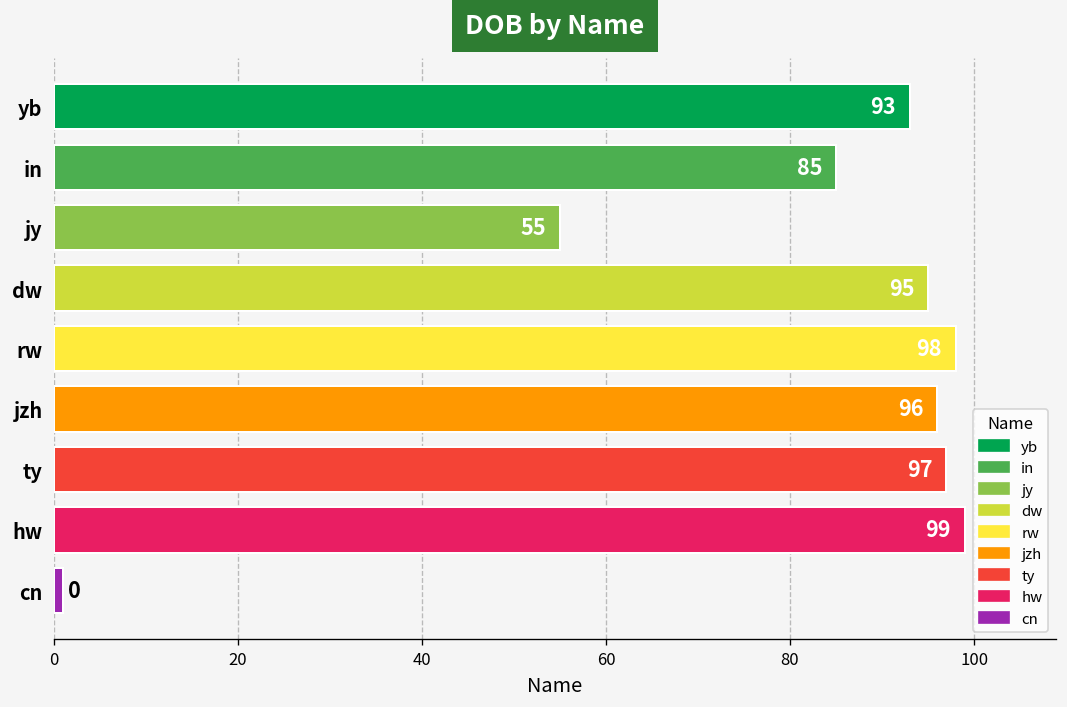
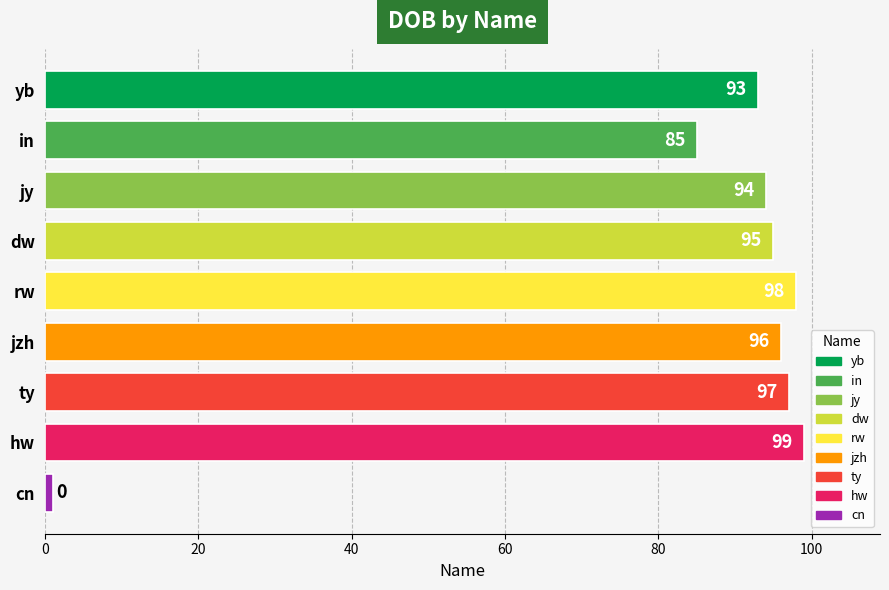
  {
-   "jy": 55
+   "jy": 94
  }
